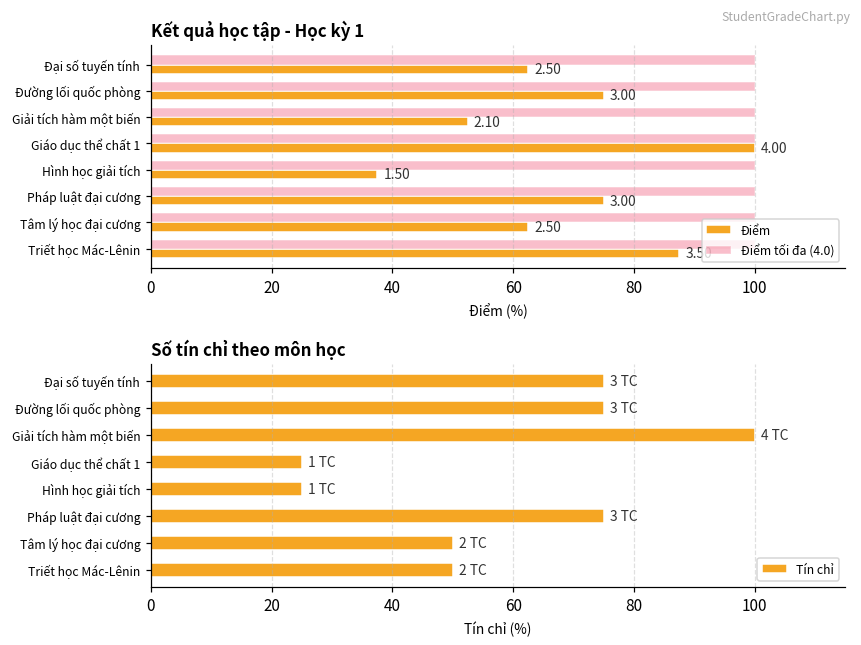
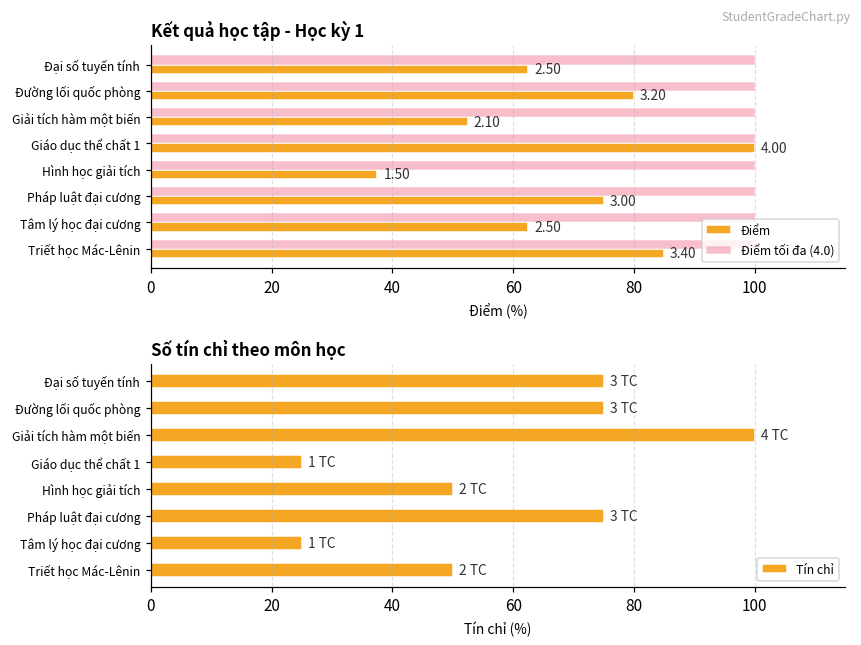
  {
    "Kết quả học tập - Học kỳ 1": {
      "Điểm": {
-       "Đường lối quốc phòng": 3.00,
-       "Triết học Mác-Lênin": 88
+       "Đường lối quốc phòng": 3.20,
+       "Triết học Mác-Lênin": 85
      },
      "Điểm tối đa (4.0)": {
        "Đại số tuyến tính": 100,
        "Đường lối quốc phòng": 100,
        "Giải tích hàm một biến": 100,
        "Hình học giải tích": 100,
        "Pháp luật đại cương": 100,
        "Tâm lý học đại cương": 100
      }
    },
    "Số tín chỉ theo môn học": {
-     "Hình học giải tích": 1,
-     "Tâm lý học đại cương": 2
+     "Hình học giải tích": 2,
+     "Tâm lý học đại cương": 1
    }
  }
